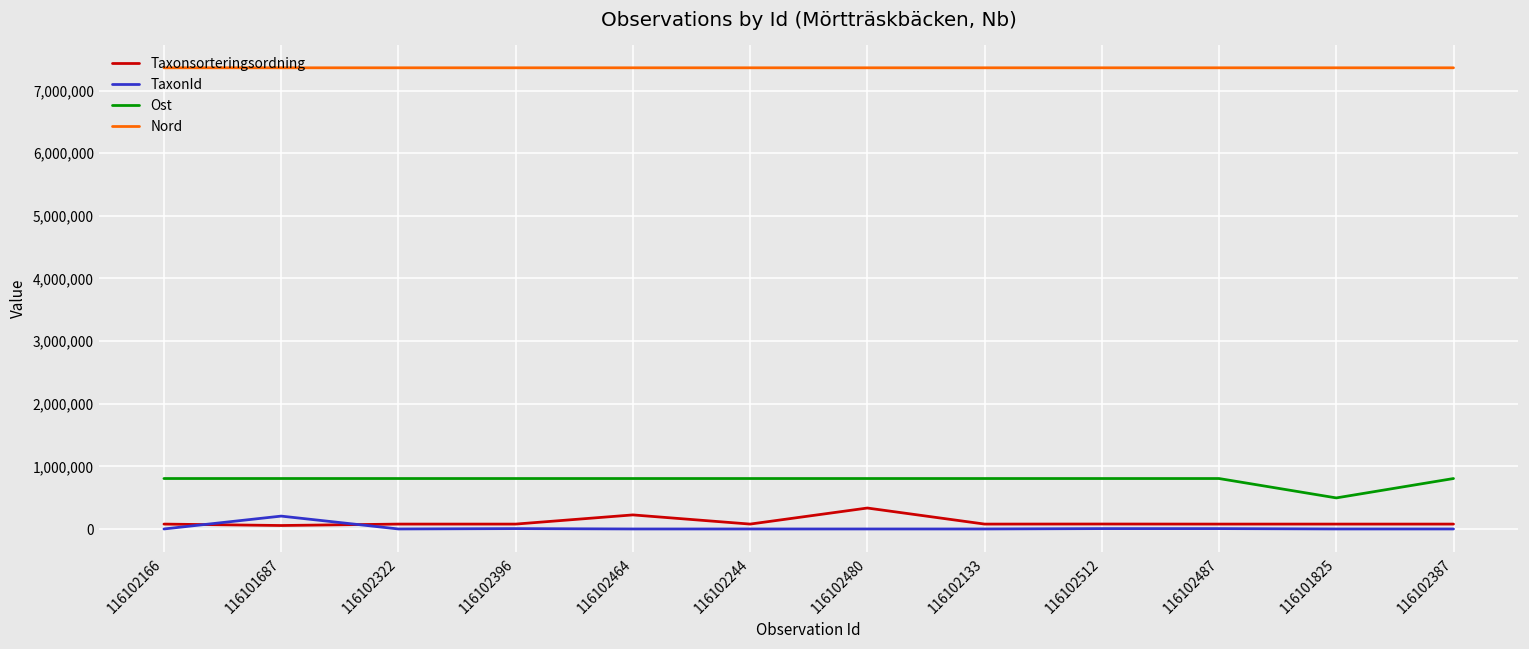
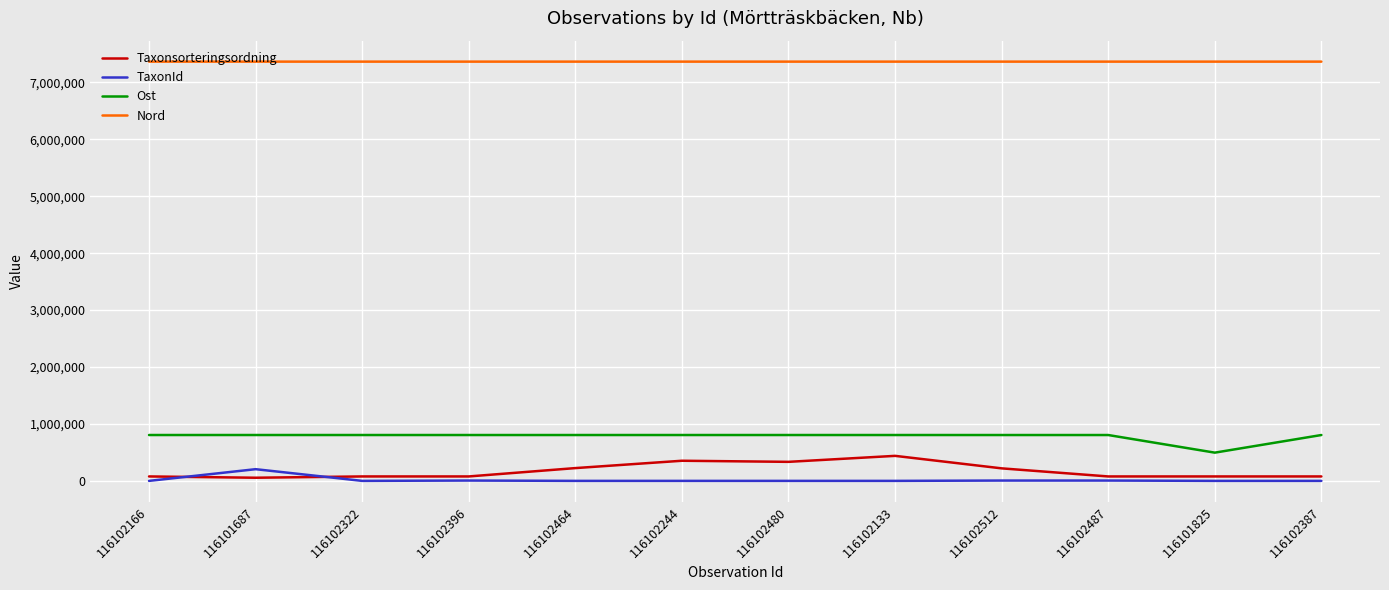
  {
    "Taxonsorteringsordning": {
      "116102166": "100,000",
      "116101687": "100,000",
      "116102322": "100,000",
      "116102396": "100,000",
      "116102464": "200,000",
-     "116102244": "100,000",
+     "116102244": "400,000",
      "116102480": "300,000",
-     "116102133": "100,000",
-     "116102512": "100,000",
+     "116102133": "400,000",
+     "116102512": "200,000",
      "116102487": "100,000",
      "116101825": "100,000",
      "116102387": "100,000"
    },
    "TaxonId": {
      "116102166": "0",
      "116101687": "200,000",
      "116102322": "0",
      "116102396": "0",
      "116102464": "0",
      "116102244": "0",
      "116102480": "0",
      "116102133": "0",
      "116102512": "0",
      "116102487": "0",
      "116101825": "0",
      "116102387": "0"
    },
    "Ost": {
      "116102166": "800,000",
      "116101687": "800,000",
      "116102322": "800,000",
      "116102396": "800,000",
      "116102464": "800,000",
      "116102244": "800,000",
      "116102480": "800,000",
      "116102133": "800,000",
      "116102512": "800,000",
      "116102487": "800,000",
      "116101825": "500,000",
      "116102387": "800,000"
    },
    "Nord": {
      "116102166": "7,400,000",
      "116101687": "7,400,000",
      "116102322": "7,400,000",
      "116102396": "7,400,000",
      "116102464": "7,400,000",
      "116102244": "7,400,000",
      "116102480": "7,400,000",
      "116102133": "7,400,000",
      "116102512": "7,400,000",
      "116102487": "7,400,000",
      "116101825": "7,400,000",
      "116102387": "7,400,000"
    }
  }
